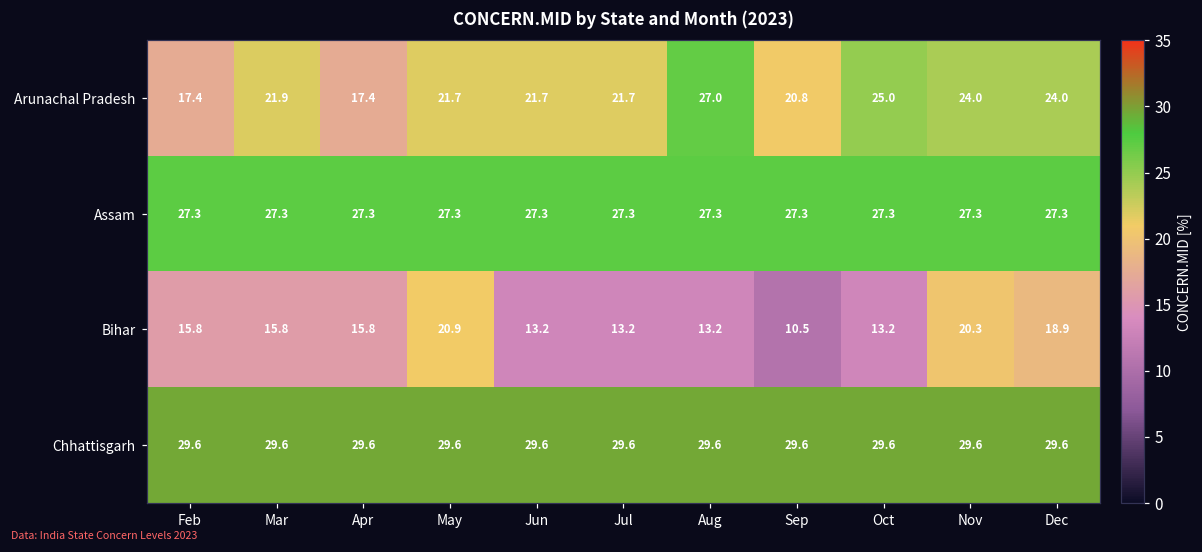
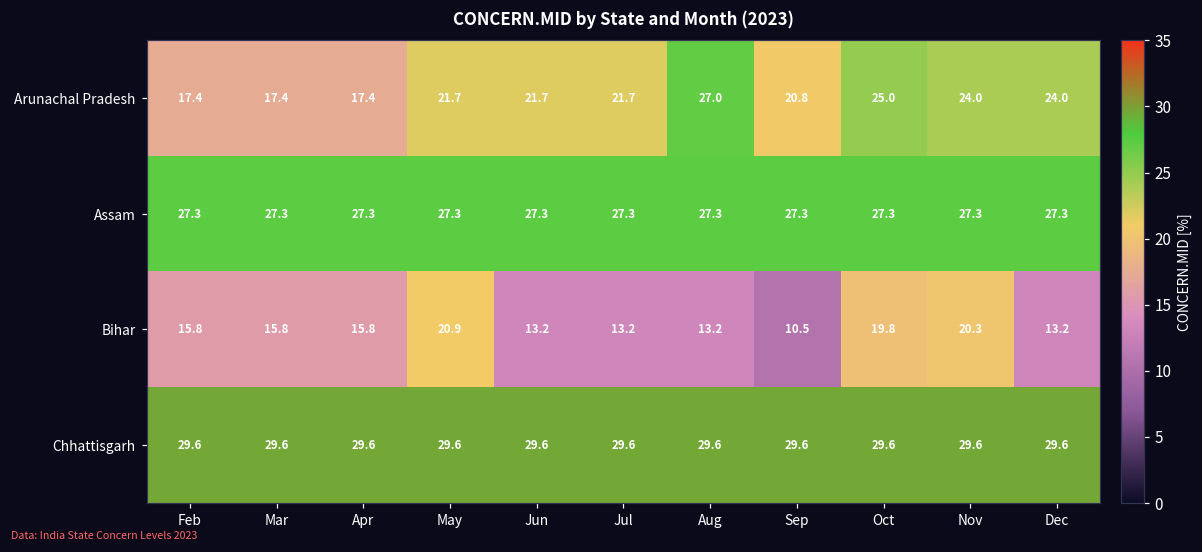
  {
    "Arunachal Pradesh": {
      "Feb": 17.4,
-     "Mar": 21.9,
+     "Mar": 17.4,
      "Apr": 17.4,
      "May": 21.7,
      "Jun": 21.7,
      "Jul": 21.7,
      "Aug": 27.0,
      "Sep": 20.8,
      "Oct": 25.0,
      "Nov": 24.0,
      "Dec": 24.0
    },
    "Assam": {
      "Feb": 27.3,
      "Mar": 27.3,
      "Apr": 27.3,
      "May": 27.3,
      "Jun": 27.3,
      "Jul": 27.3,
      "Aug": 27.3,
      "Sep": 27.3,
      "Oct": 27.3,
      "Nov": 27.3,
      "Dec": 27.3
    },
    "Bihar": {
      "Feb": 15.8,
      "Mar": 15.8,
      "Apr": 15.8,
      "May": 20.9,
      "Jun": 13.2,
      "Jul": 13.2,
      "Aug": 13.2,
      "Sep": 10.5,
-     "Oct": 13.2,
+     "Oct": 19.8,
      "Nov": 20.3,
-     "Dec": 18.9
+     "Dec": 13.2
    },
    "Chhattisgarh": {
      "Feb": 29.6,
      "Mar": 29.6,
      "Apr": 29.6,
      "May": 29.6,
      "Jun": 29.6,
      "Jul": 29.6,
      "Aug": 29.6,
      "Sep": 29.6,
      "Oct": 29.6,
      "Nov": 29.6,
      "Dec": 29.6
    }
  }
